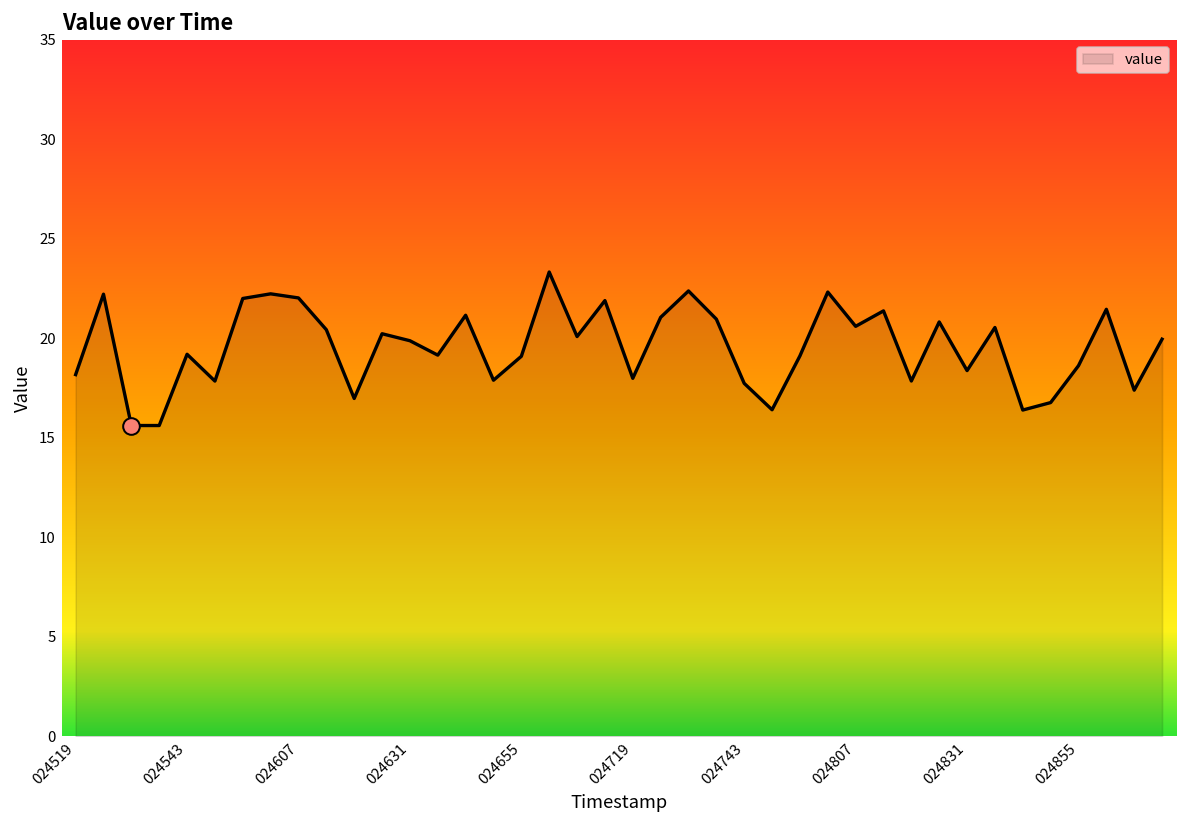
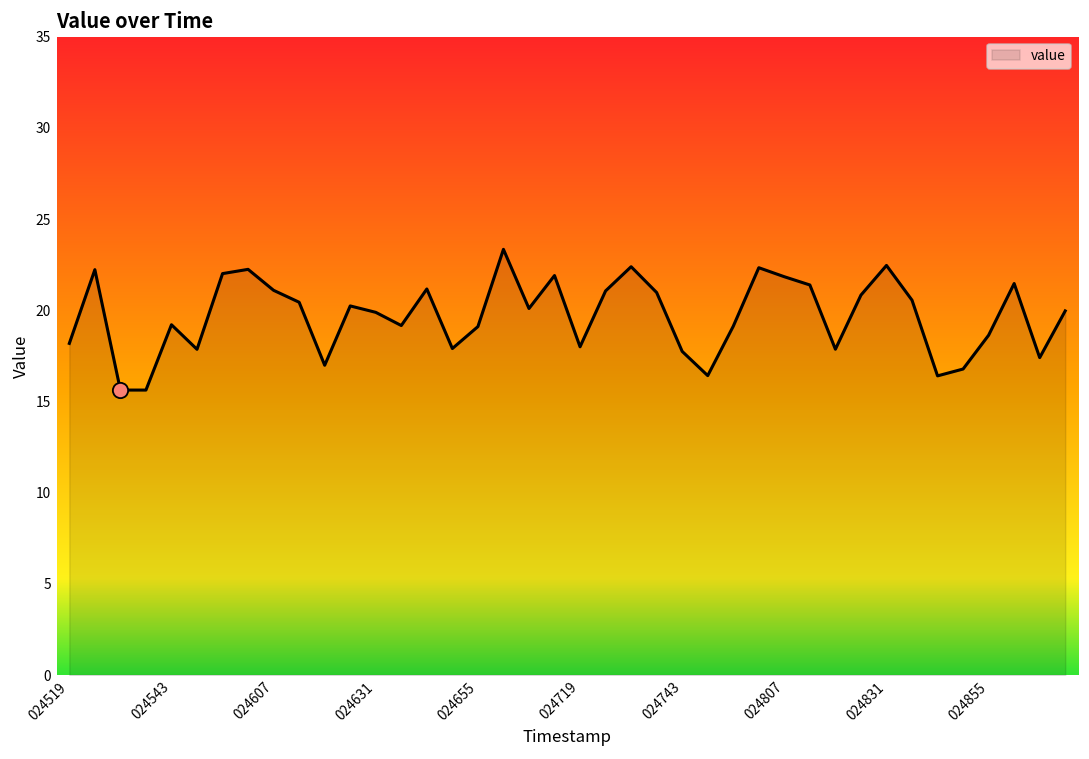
  {
    "value": {
      "024519": 18.2,
      "024543": 19.2,
-     "024607": 22.0,
+     "024607": 21.1,
      "024631": 19.9,
      "024655": 19.1,
      "024719": 18.0,
      "024743": 17.7,
-     "024807": 20.6,
-     "024831": 18.4,
+     "024807": 21.8,
+     "024831": 22.5,
      "024855": 18.6
    }
  }
